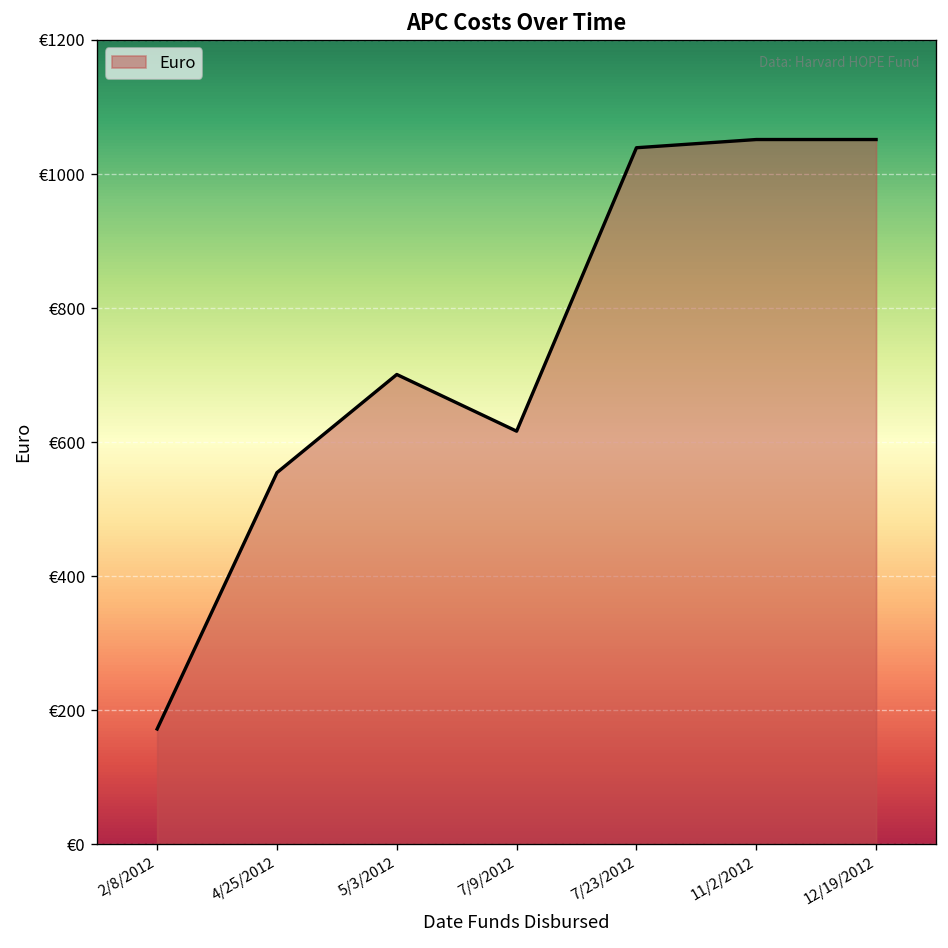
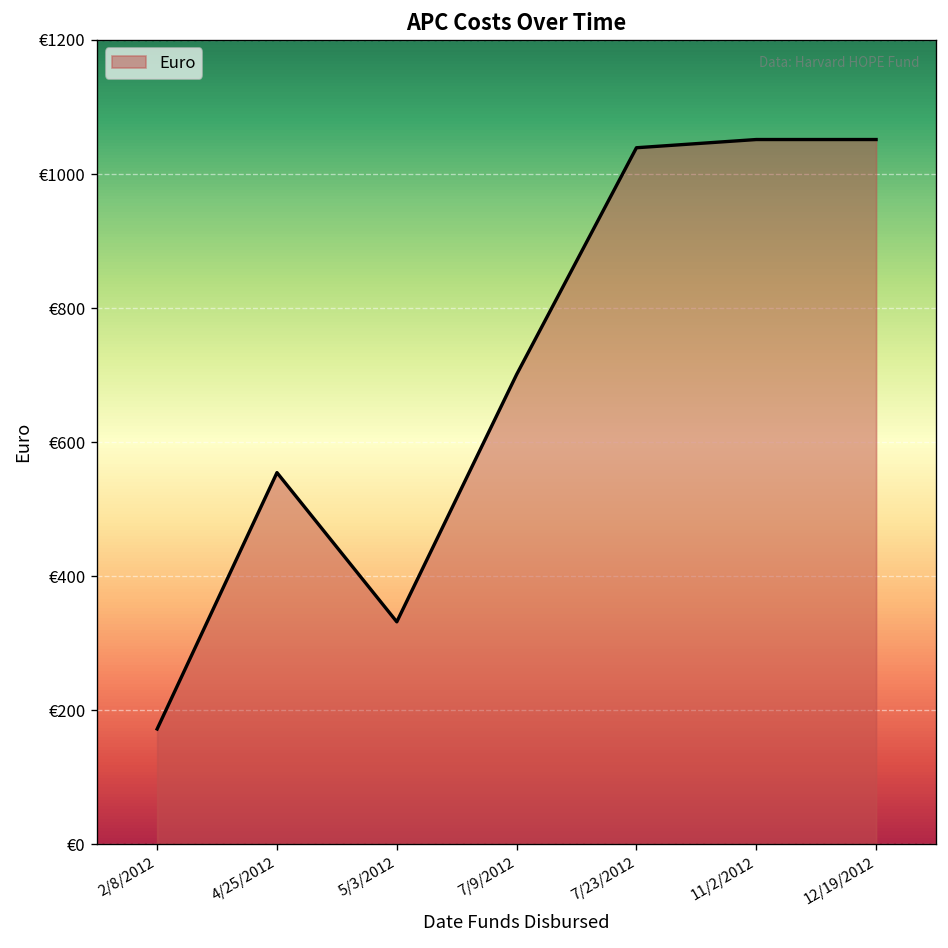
  {
    "2/8/2012": "€170",
    "4/25/2012": "€550",
-   "5/3/2012": "€700",
-   "7/9/2012": "€620",
+   "5/3/2012": "€330",
+   "7/9/2012": "€700",
    "7/23/2012": "€1040",
    "11/2/2012": "€1050",
    "12/19/2012": "€1050"
  }
